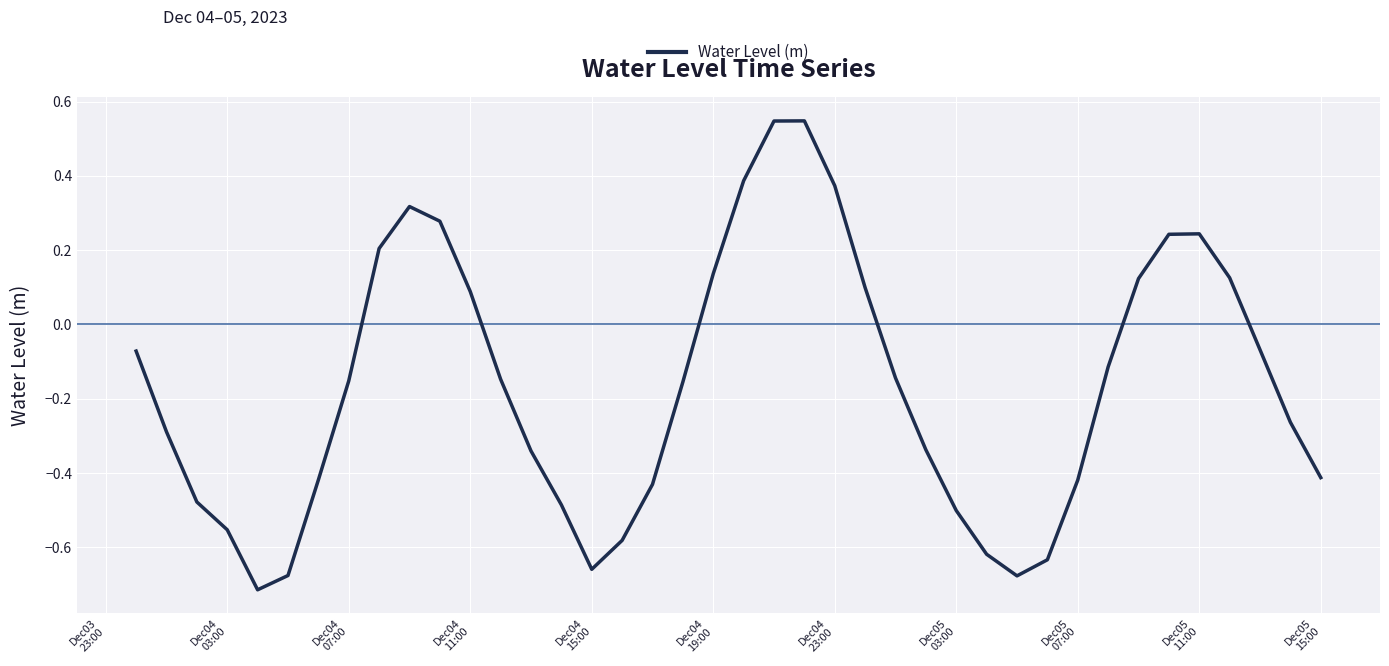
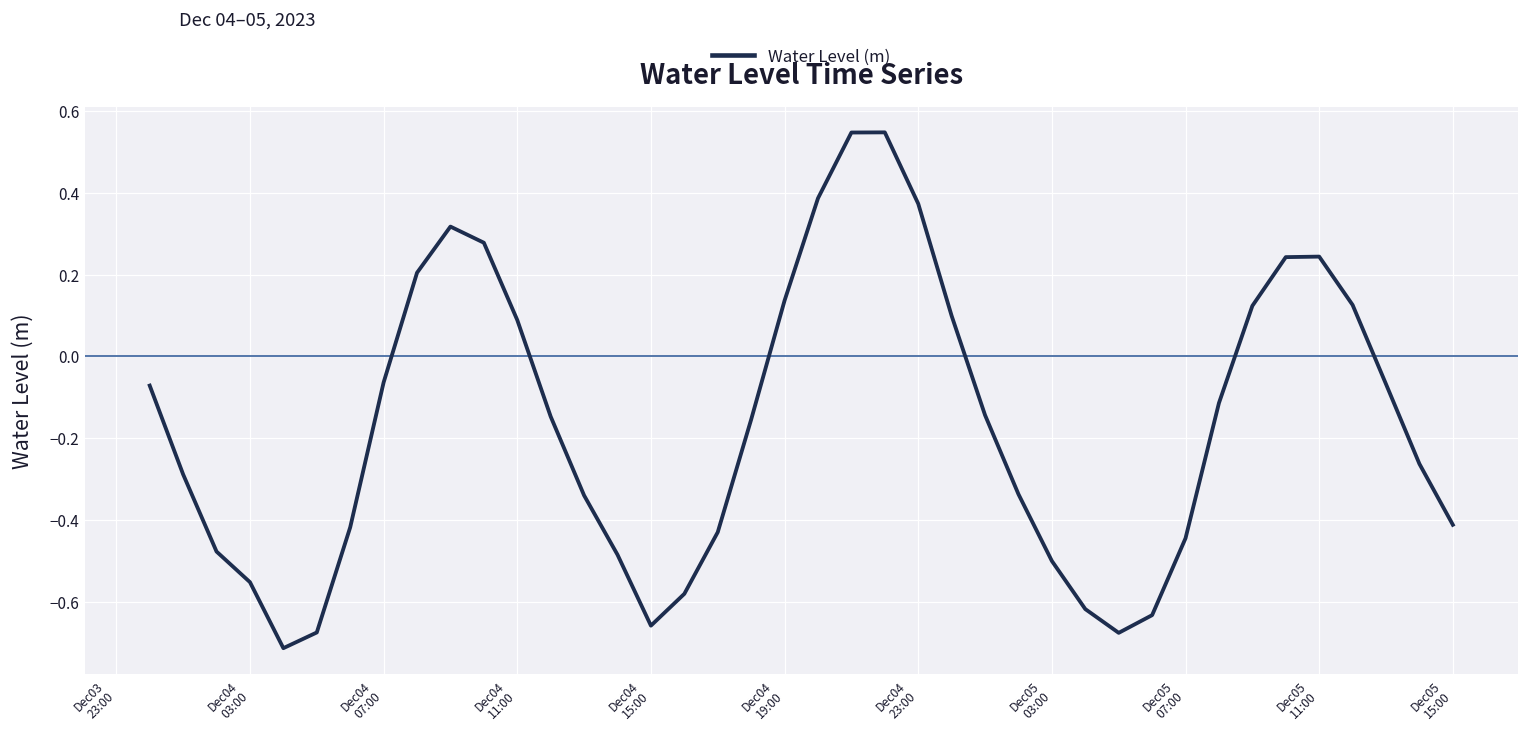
  {
    "Dec04 03:00": -0.55,
-   "Dec04 07:00": -0.15,
+   "Dec04 07:00": -0.06,
    "Dec04 11:00": 0.09,
    "Dec04 15:00": -0.66,
    "Dec04 19:00": 0.14,
    "Dec04 23:00": 0.37,
    "Dec05 03:00": -0.50,
-   "Dec05 07:00": -0.42,
+   "Dec05 07:00": -0.45,
    "Dec05 11:00": 0.24,
    "Dec05 15:00": -0.41
  }
